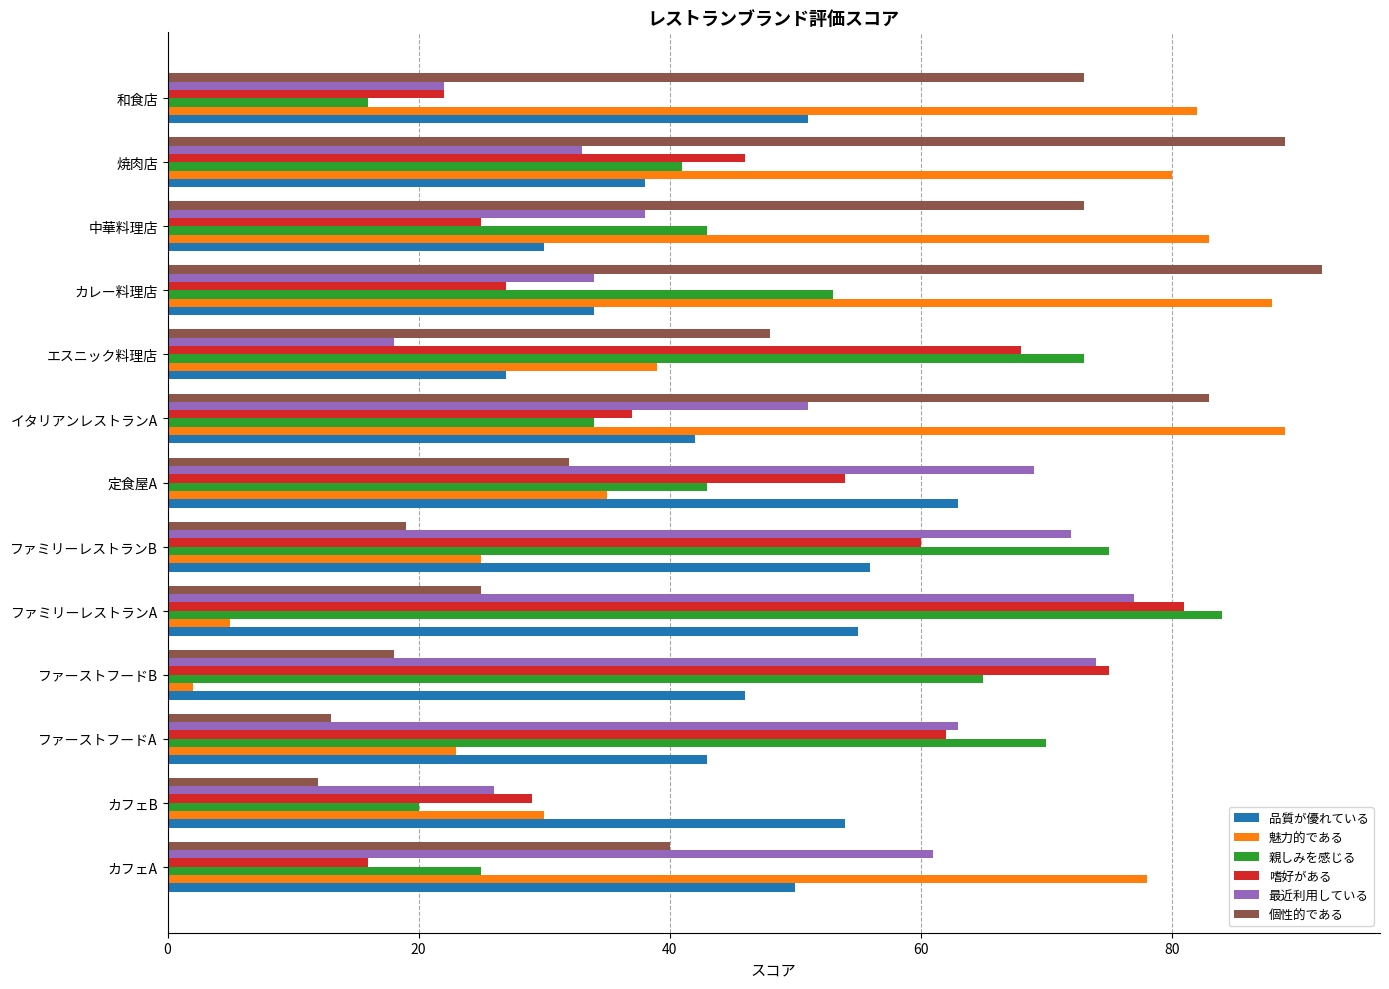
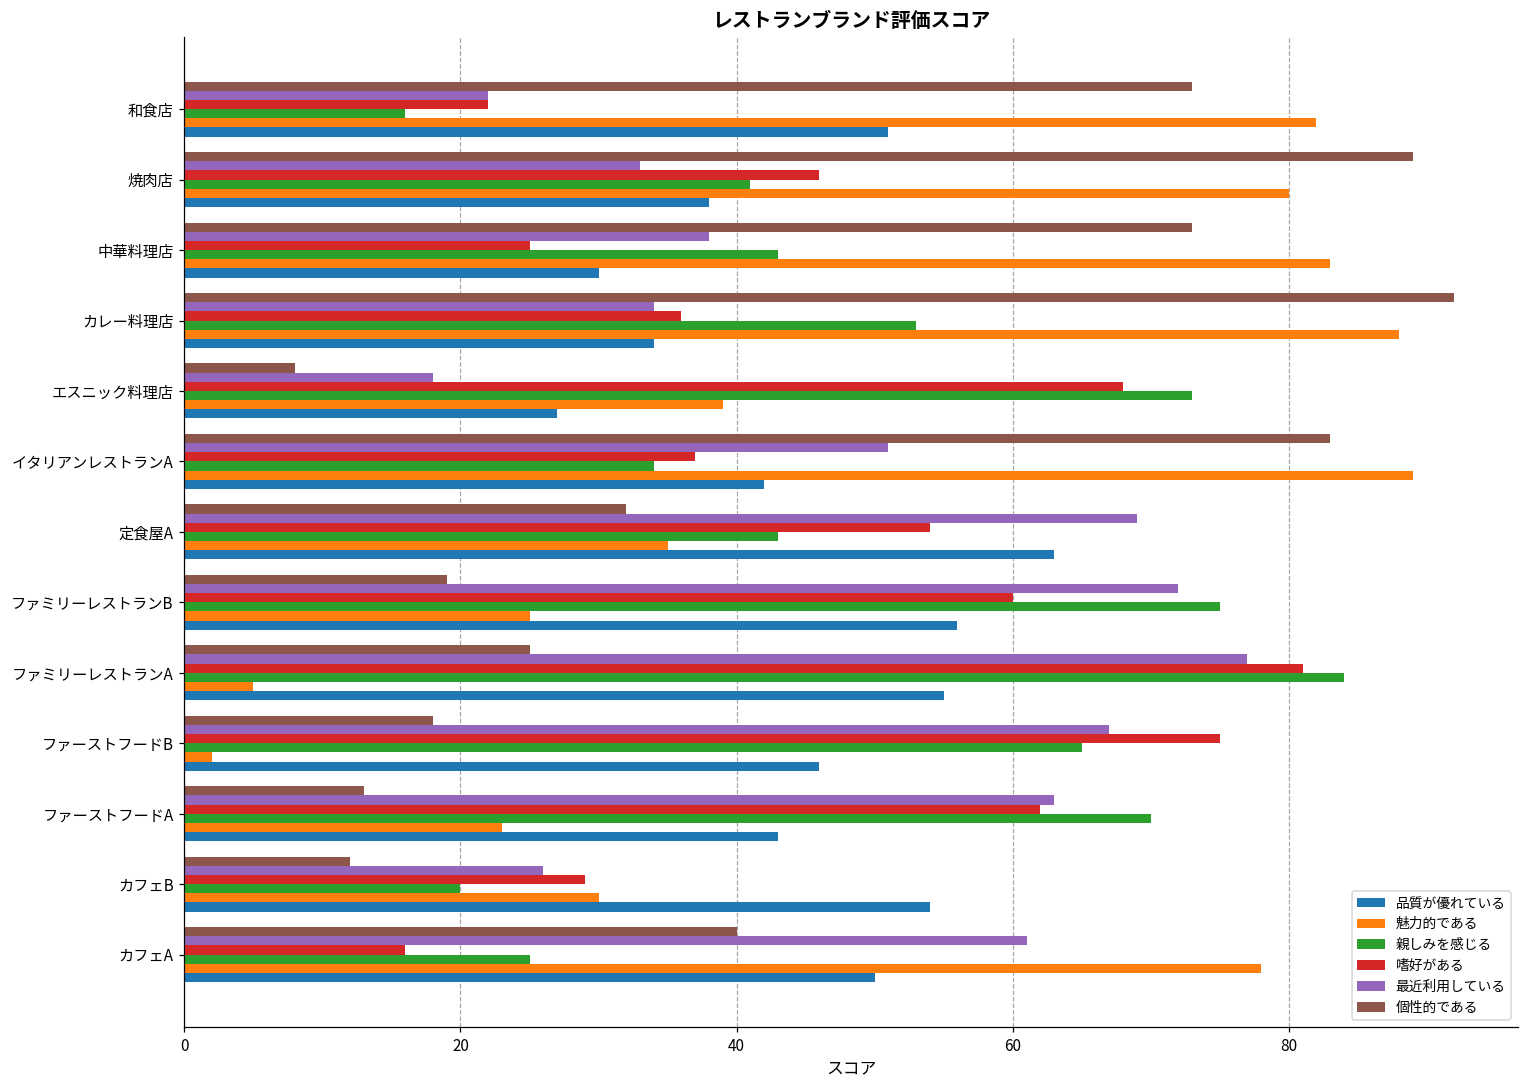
  {
    "品質が優れている": {
      "和食店": 51,
      "焼肉店": 38,
      "中華料理店": 30,
      "カレー料理店": 34,
      "エスニック料理店": 27,
      "イタリアンレストランA": 42,
      "定食屋A": 63,
      "ファミリーレストランB": 56,
      "ファミリーレストランA": 55,
      "ファーストフードB": 46,
      "ファーストフードA": 43,
      "カフェB": 54,
      "カフェA": 50
    },
    "魅力的である": {
      "和食店": 82,
      "焼肉店": 80,
      "中華料理店": 83,
      "カレー料理店": 88,
      "エスニック料理店": 39,
      "イタリアンレストランA": 89,
      "定食屋A": 35,
      "ファミリーレストランB": 25,
      "ファミリーレストランA": 5,
      "ファーストフードB": 2,
      "ファーストフードA": 23,
      "カフェB": 30,
      "カフェA": 78
    },
    "親しみを感じる": {
      "和食店": 16,
      "焼肉店": 41,
      "中華料理店": 43,
      "カレー料理店": 53,
      "エスニック料理店": 73,
      "イタリアンレストランA": 34,
      "定食屋A": 43,
      "ファミリーレストランB": 75,
      "ファミリーレストランA": 84,
      "ファーストフードB": 65,
      "ファーストフードA": 70,
      "カフェB": 20,
      "カフェA": 25
    },
    "嗜好がある": {
      "和食店": 22,
      "焼肉店": 46,
      "中華料理店": 25,
-     "カレー料理店": 27,
+     "カレー料理店": 36,
      "エスニック料理店": 68,
      "イタリアンレストランA": 37,
      "定食屋A": 54,
      "ファミリーレストランB": 60,
      "ファミリーレストランA": 81,
      "ファーストフードB": 75,
      "ファーストフードA": 62,
      "カフェB": 29,
      "カフェA": 16
    },
    "最近利用している": {
      "和食店": 22,
      "焼肉店": 33,
      "中華料理店": 38,
      "カレー料理店": 34,
      "エスニック料理店": 18,
      "イタリアンレストランA": 51,
      "定食屋A": 69,
      "ファミリーレストランB": 72,
      "ファミリーレストランA": 77,
-     "ファーストフードB": 74,
+     "ファーストフードB": 67,
      "ファーストフードA": 63,
      "カフェB": 26,
      "カフェA": 61
    },
    "個性的である": {
      "和食店": 73,
      "焼肉店": 89,
      "中華料理店": 73,
      "カレー料理店": 92,
-     "エスニック料理店": 48,
+     "エスニック料理店": 8,
      "イタリアンレストランA": 83,
      "定食屋A": 32,
      "ファミリーレストランB": 19,
      "ファミリーレストランA": 25,
      "ファーストフードB": 18,
      "ファーストフードA": 13,
      "カフェB": 12,
      "カフェA": 40
    }
  }
